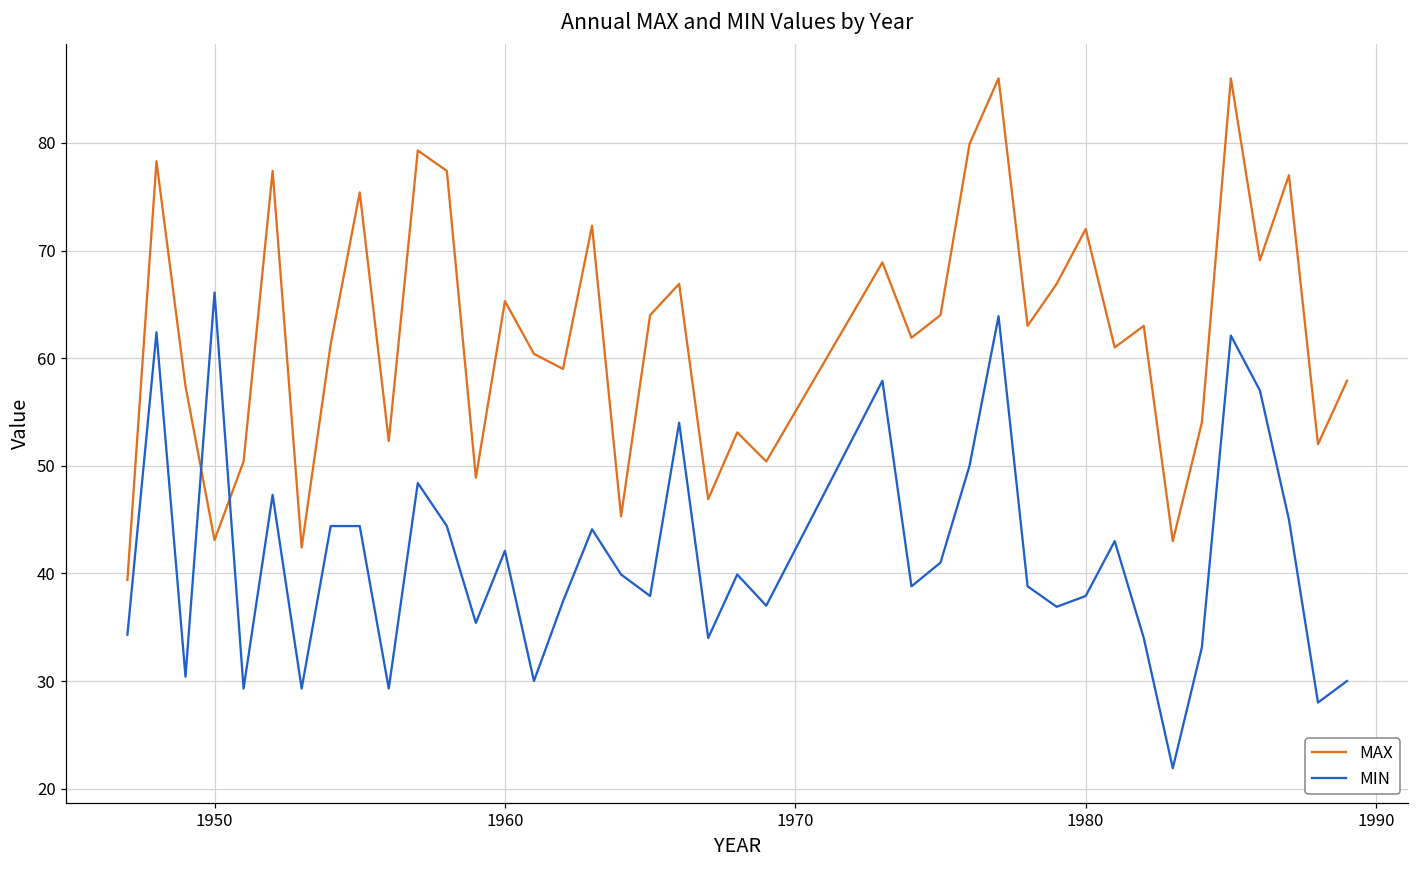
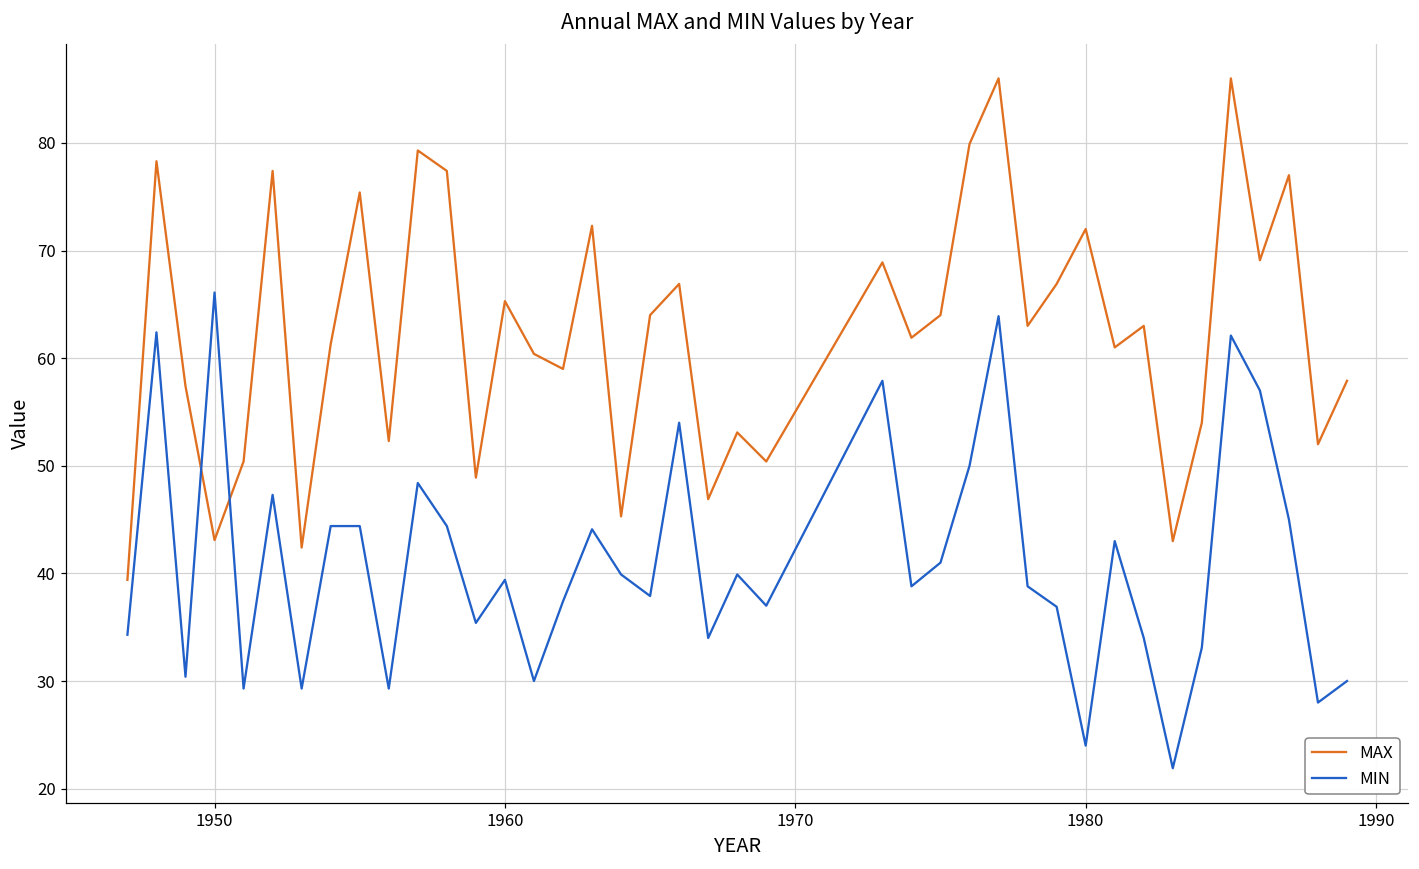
  {
    "MAX": {
      "1950": 43,
      "1960": 65,
      "1980": 72
    },
    "MIN": {
      "1950": 66,
-     "1960": 42,
-     "1980": 38
+     "1960": 39,
+     "1980": 24
    }
  }
